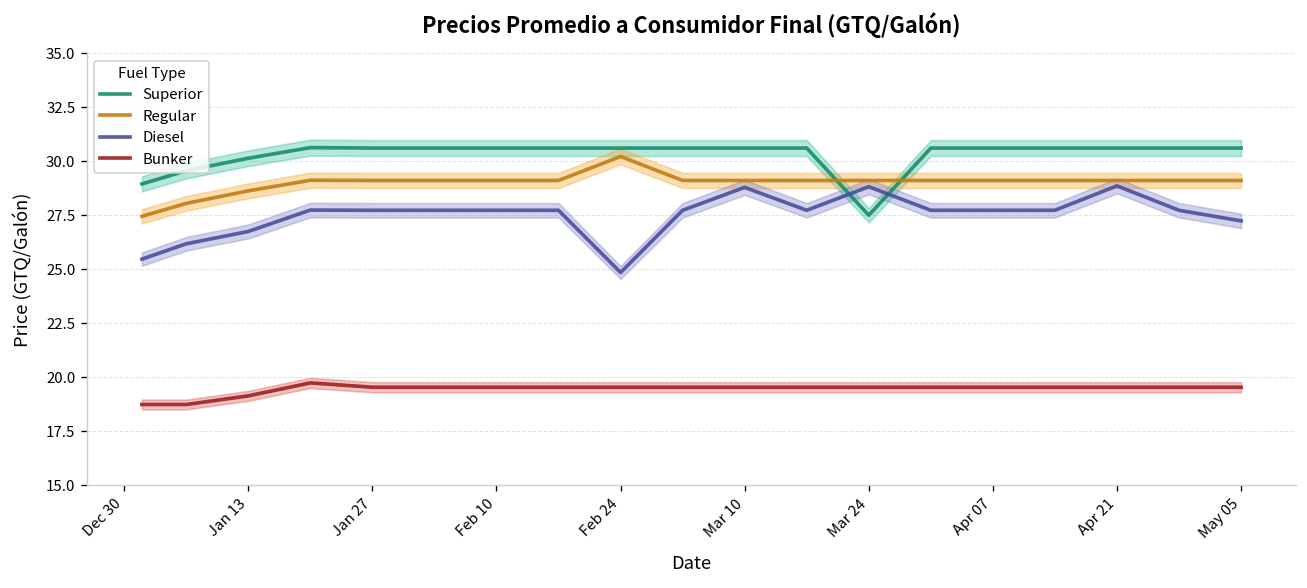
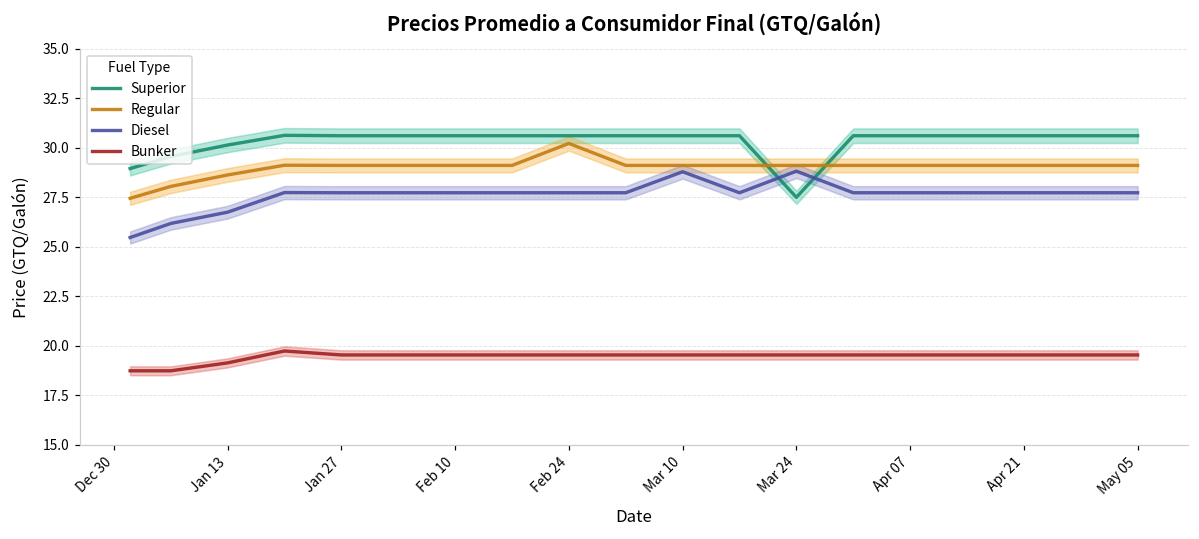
  {
    "Superior": {
      "Jan 13": 30.1,
      "Jan 27": 30.6,
      "Feb 10": 30.6,
      "Mar 10": 30.6,
      "Mar 24": 27.5,
      "Apr 07": 30.6,
      "Apr 21": 30.6,
      "May 05": 30.6
    },
    "Regular": {
      "Jan 13": 28.6,
      "Jan 27": 29.1,
      "Feb 10": 29.1,
      "Feb 24": 30.2,
      "Apr 07": 29.1,
      "May 05": 29.1
    },
    "Diesel": {
      "Jan 13": 26.8,
      "Jan 27": 27.7,
      "Feb 10": 27.7,
-     "Feb 24": 24.9,
+     "Feb 24": 27.7,
      "Mar 10": 28.8,
      "Mar 24": 28.8,
      "Apr 07": 27.7,
-     "Apr 21": 28.9,
-     "May 05": 27.2
+     "Apr 21": 27.7,
+     "May 05": 27.7
    },
    "Bunker": {
      "Jan 13": 19.1,
      "Jan 27": 19.5,
      "Feb 10": 19.5,
      "Feb 24": 19.5,
      "Mar 10": 19.5,
      "Mar 24": 19.5,
      "Apr 07": 19.5,
      "Apr 21": 19.5,
      "May 05": 19.5
    }
  }
